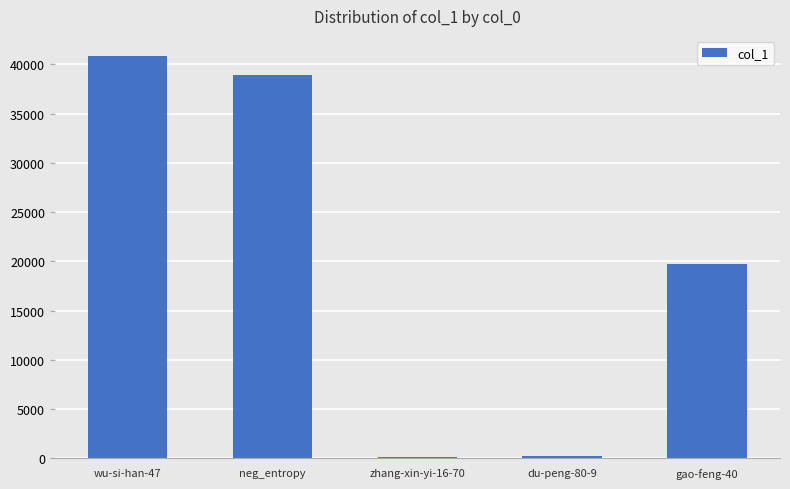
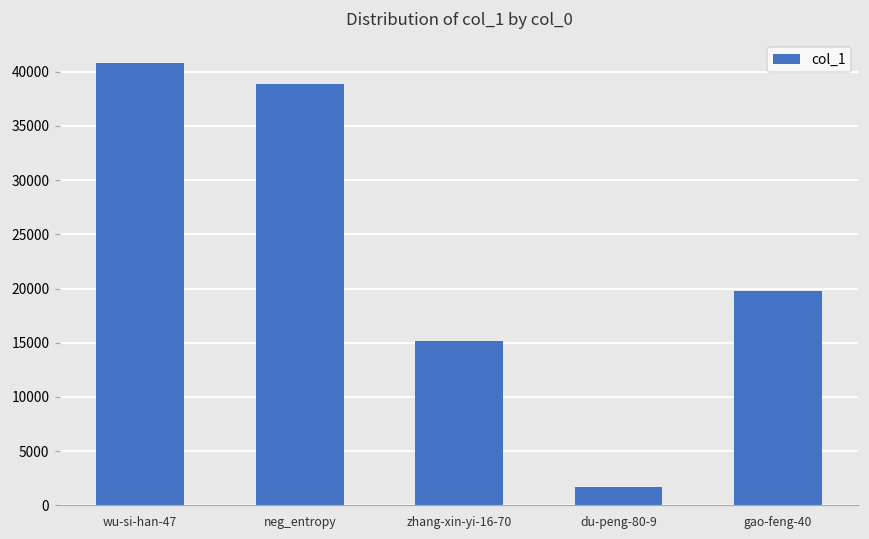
  {
    "wu-si-han-47": 41000,
    "neg_entropy": 39000,
-   "zhang-xin-yi-16-70": 0,
-   "du-peng-80-9": 0,
+   "zhang-xin-yi-16-70": 15000,
+   "du-peng-80-9": 2000,
    "gao-feng-40": 20000
  }
